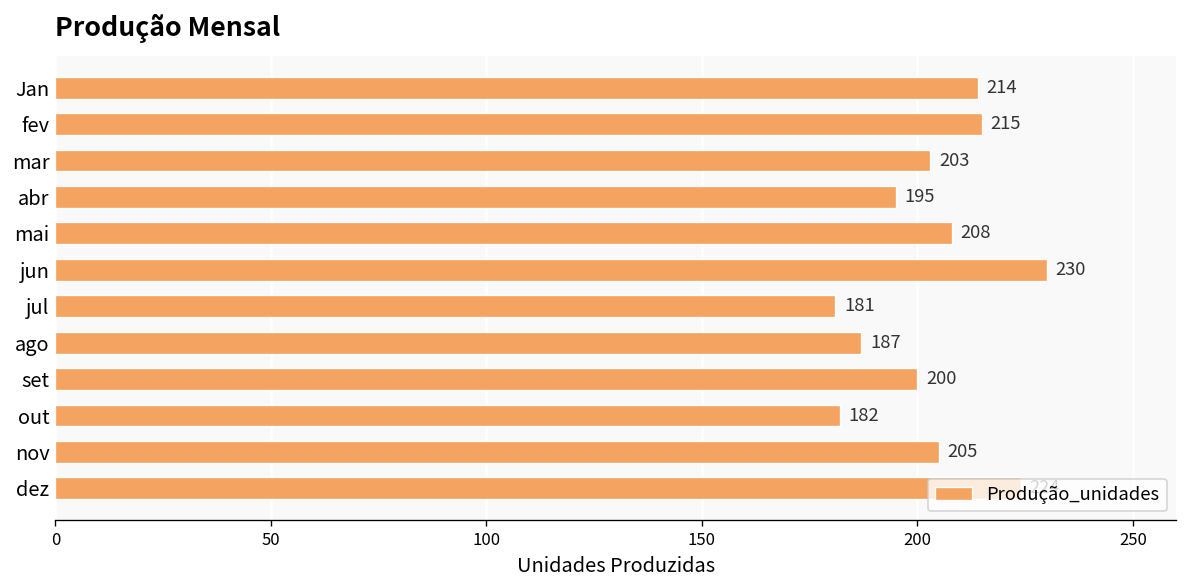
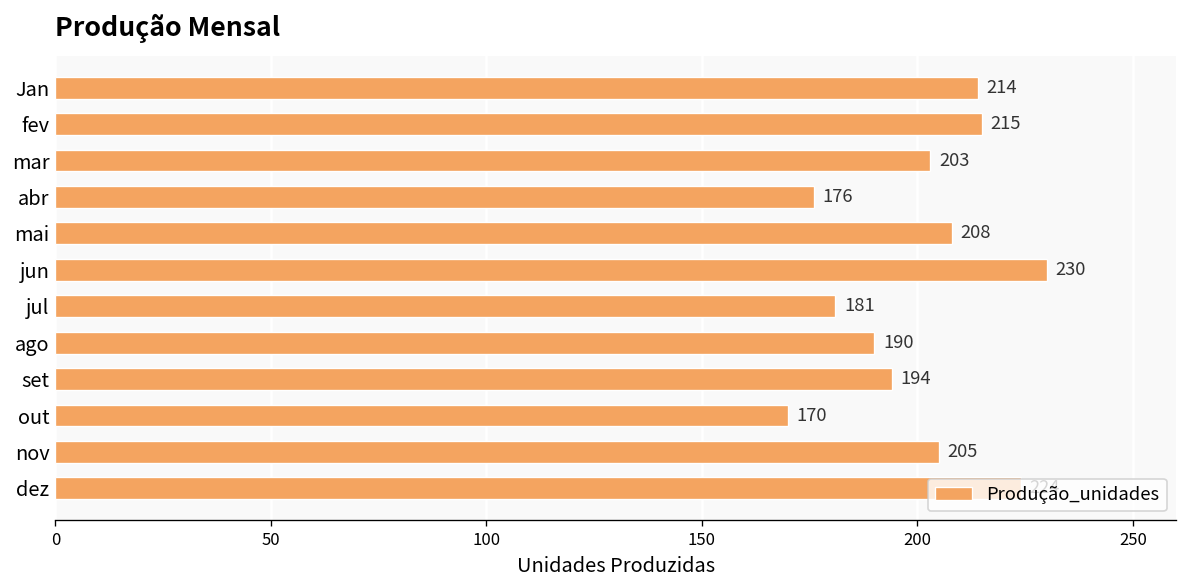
  {
    "Jan": 214,
    "fev": 215,
    "mar": 203,
-   "abr": 195,
+   "abr": 176,
    "mai": 208,
    "jun": 230,
    "jul": 181,
-   "ago": 187,
-   "set": 200,
-   "out": 182,
+   "ago": 190,
+   "set": 194,
+   "out": 170,
    "nov": 205
  }
